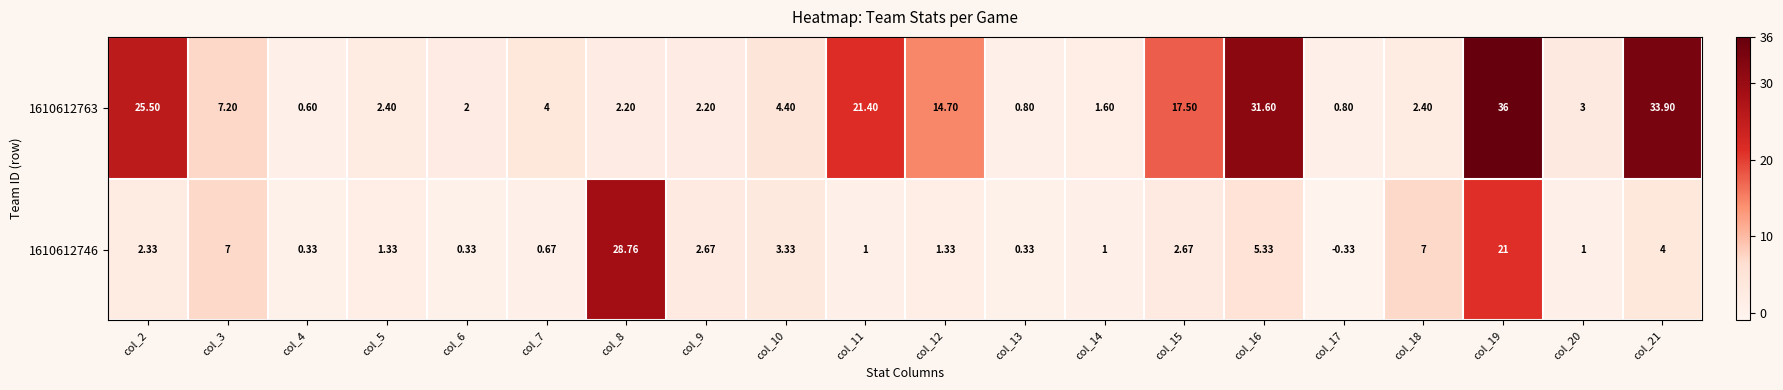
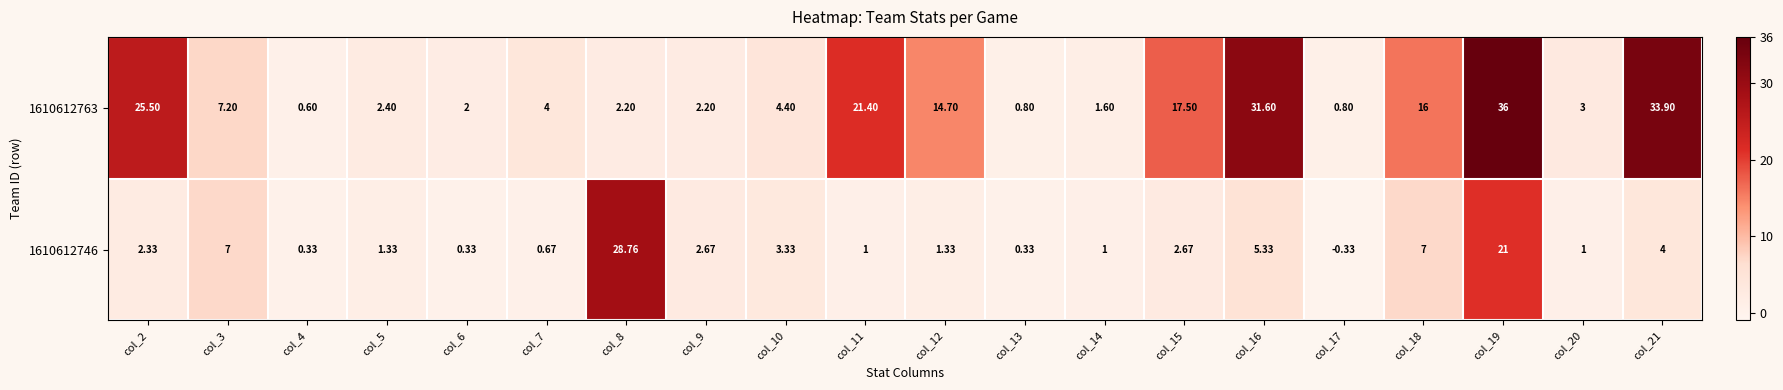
  {
    "1610612763": {
      "col_2": 25.50,
      "col_3": 7.20,
      "col_4": 0.60,
      "col_5": 2.40,
      "col_6": 2,
      "col_7": 4,
      "col_8": 2.20,
      "col_9": 2.20,
      "col_10": 4.40,
      "col_11": 21.40,
      "col_12": 14.70,
      "col_13": 0.80,
      "col_14": 1.60,
      "col_15": 17.50,
      "col_16": 31.60,
      "col_17": 0.80,
-     "col_18": 2.40,
+     "col_18": 16,
      "col_19": 36,
      "col_20": 3,
      "col_21": 33.90
    },
    "1610612746": {
      "col_2": 2.33,
      "col_3": 7,
      "col_4": 0.33,
      "col_5": 1.33,
      "col_6": 0.33,
      "col_7": 0.67,
      "col_8": 28.76,
      "col_9": 2.67,
      "col_10": 3.33,
      "col_11": 1,
      "col_12": 1.33,
      "col_13": 0.33,
      "col_14": 1,
      "col_15": 2.67,
      "col_16": 5.33,
      "col_17": -0.33,
      "col_18": 7,
      "col_19": 21,
      "col_20": 1,
      "col_21": 4
    }
  }
